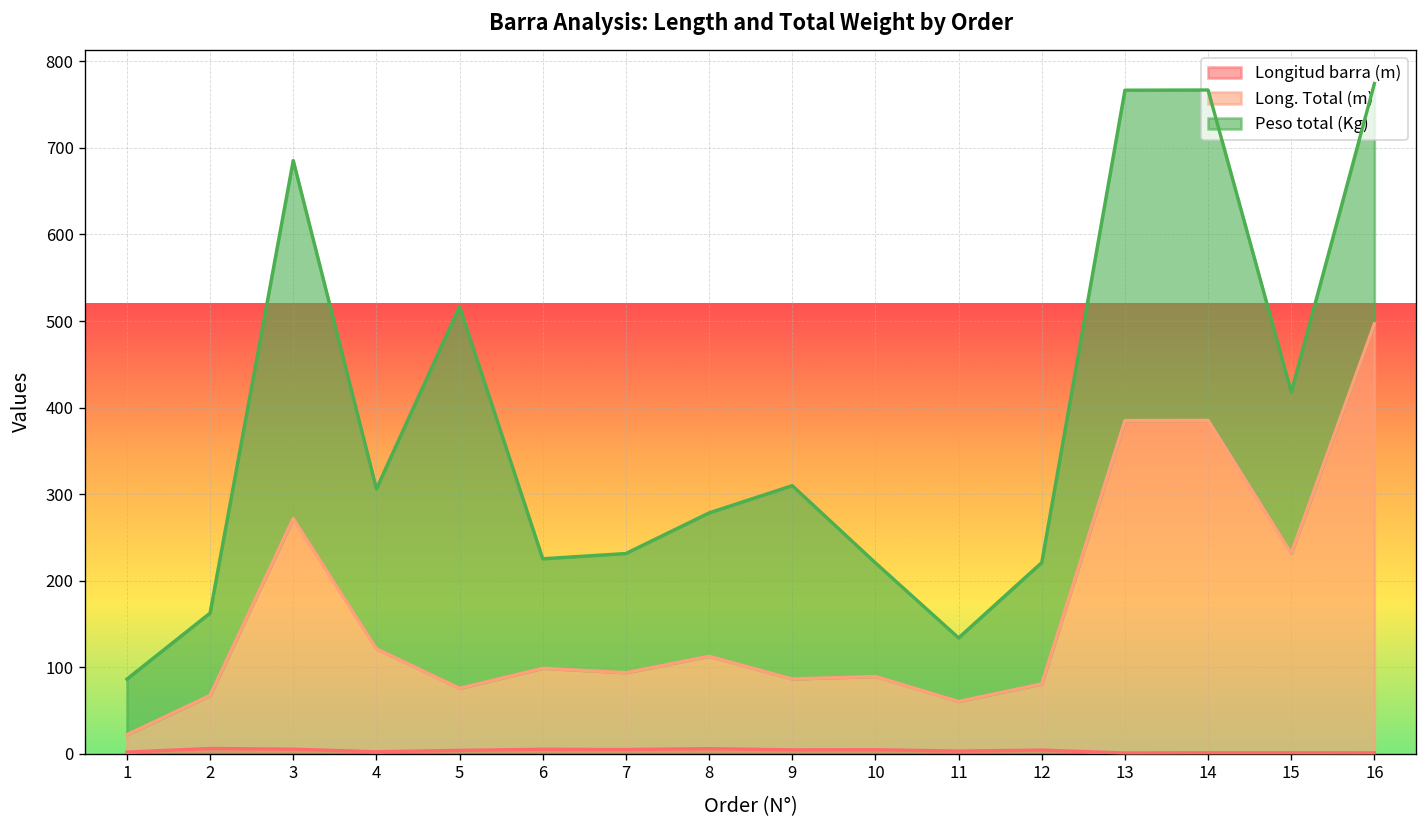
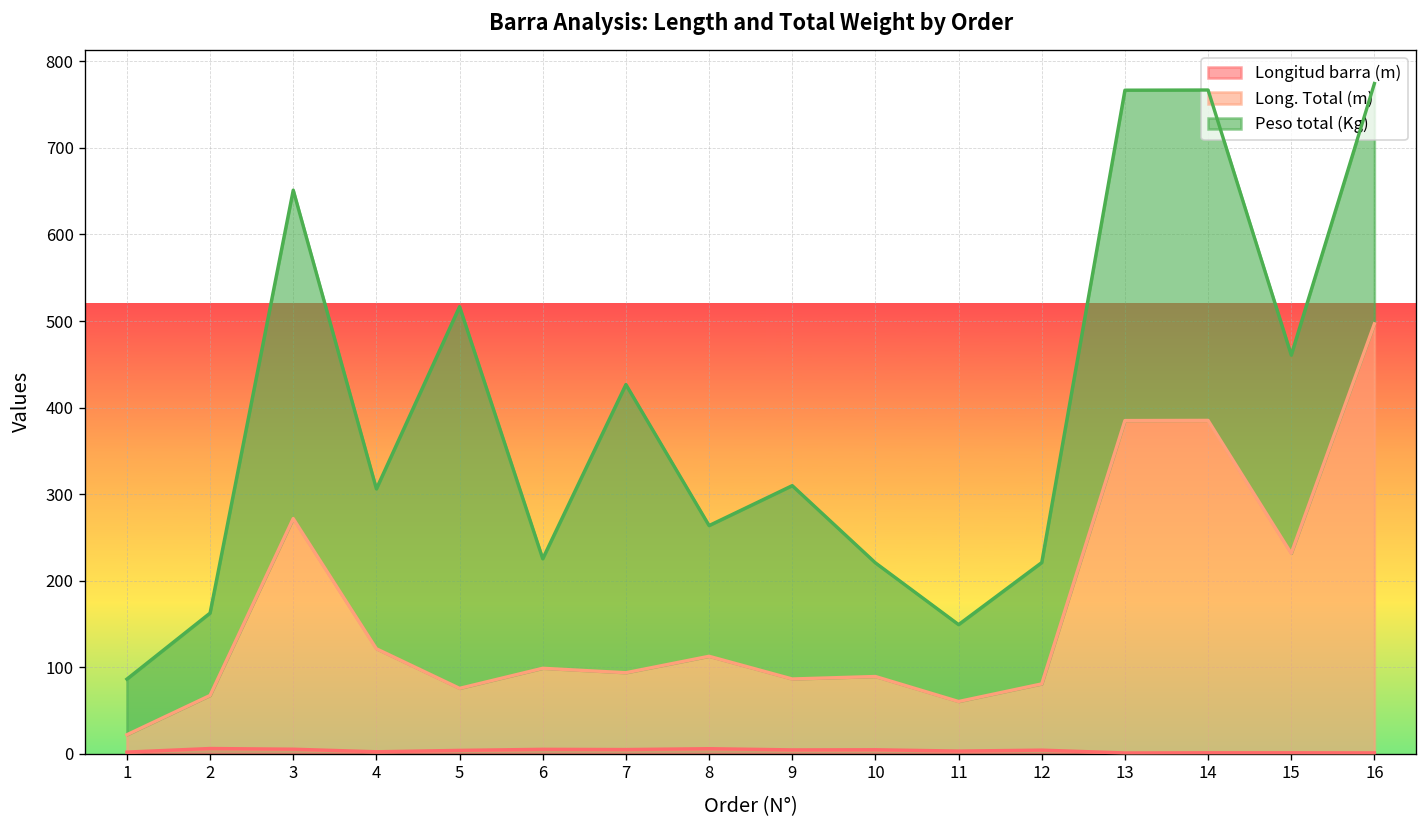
  {
    "Peso total (Kg)": {
      "1": 60,
      "2": 100,
-     "3": 410,
+     "3": 380,
      "4": 180,
      "5": 440,
      "6": 130,
-     "7": 140,
-     "8": 170,
+     "7": 330,
+     "8": 150,
      "9": 220,
      "10": 130,
-     "11": 70,
+     "11": 90,
      "12": 140,
      "13": 380,
-     "15": 190
+     "15": 230
    }
  }
